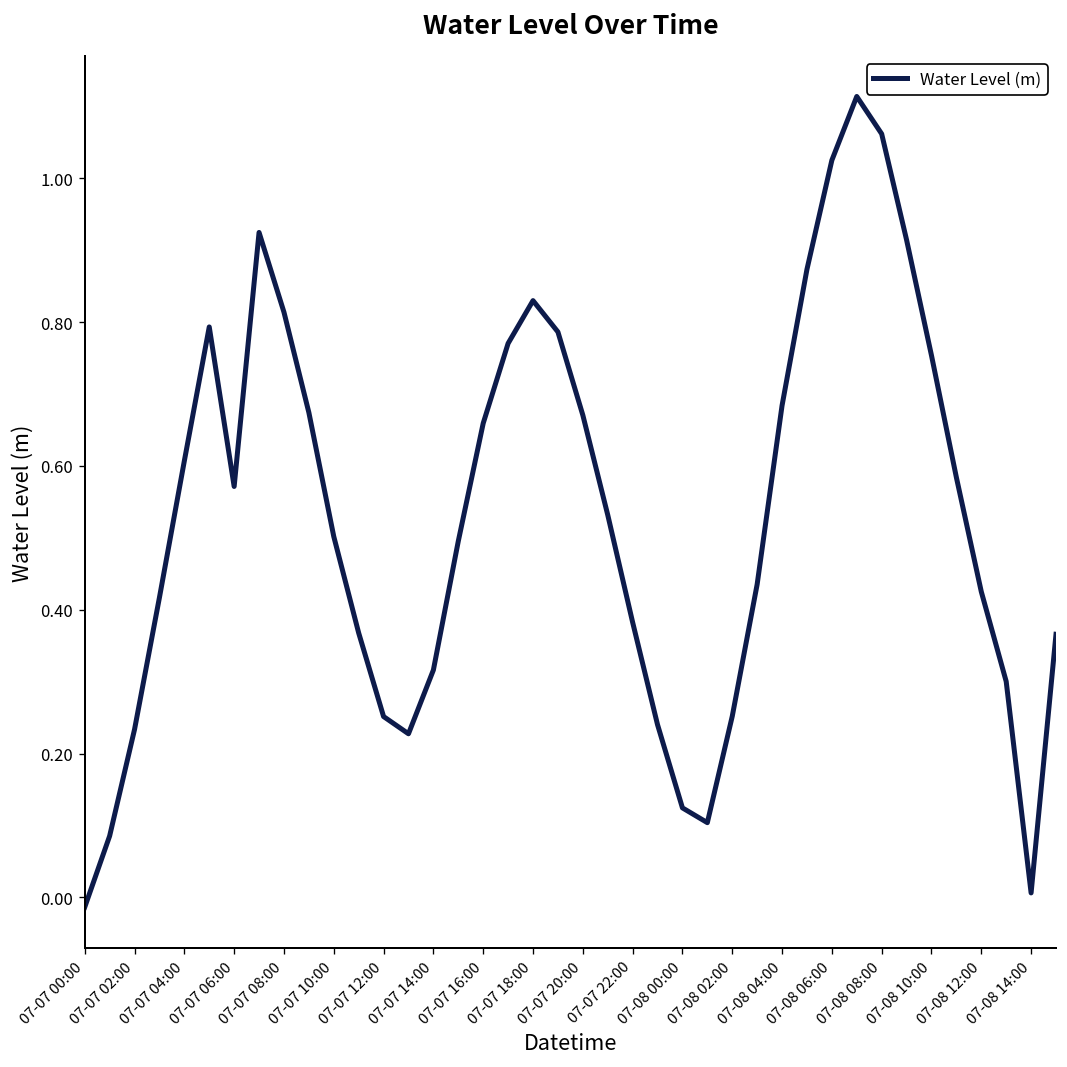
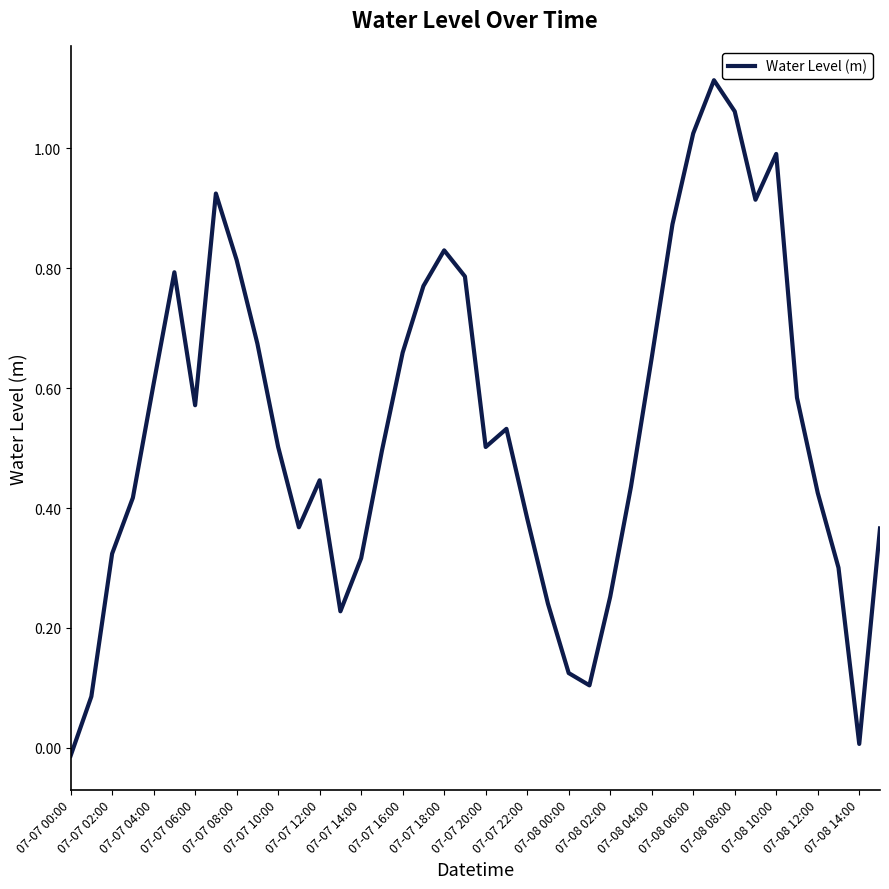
  {
    "07-07 00:00": -0.01,
-   "07-07 02:00": 0.23,
+   "07-07 02:00": 0.32,
    "07-07 04:00": 0.61,
    "07-07 06:00": 0.57,
    "07-07 08:00": 0.81,
    "07-07 10:00": 0.50,
-   "07-07 12:00": 0.25,
+   "07-07 12:00": 0.45,
    "07-07 14:00": 0.32,
    "07-07 16:00": 0.66,
    "07-07 18:00": 0.83,
-   "07-07 20:00": 0.67,
+   "07-07 20:00": 0.50,
    "07-07 22:00": 0.38,
    "07-08 00:00": 0.12,
    "07-08 02:00": 0.25,
-   "07-08 04:00": 0.68,
+   "07-08 04:00": 0.65,
    "07-08 06:00": 1.03,
    "07-08 08:00": 1.06,
-   "07-08 10:00": 0.75,
+   "07-08 10:00": 0.99,
    "07-08 12:00": 0.43,
    "07-08 14:00": 0.01
  }
